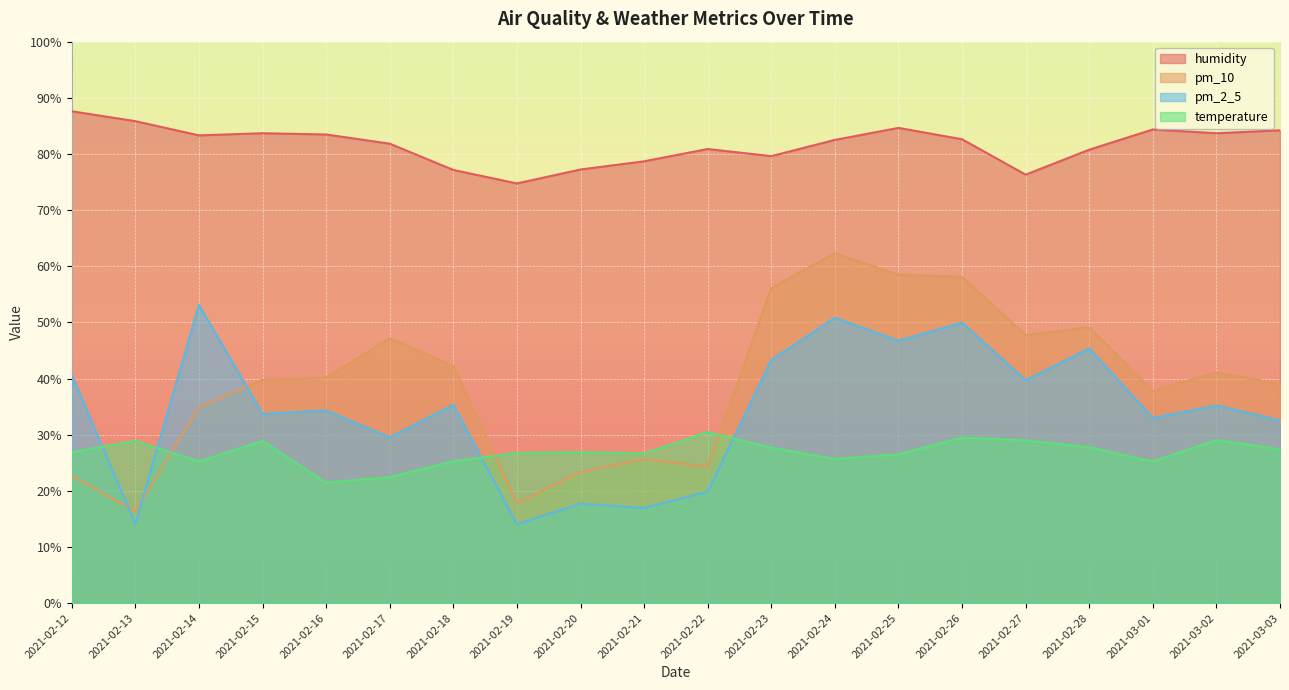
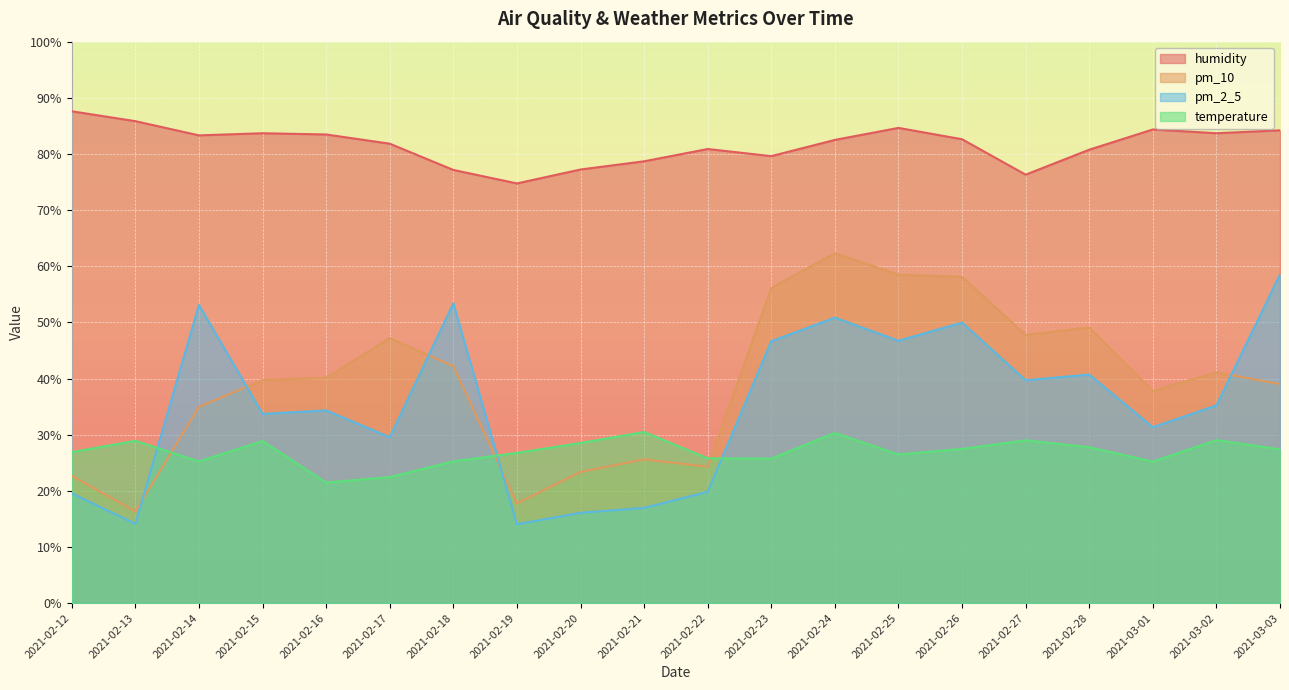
  {
    "pm_2_5": {
-     "2021-02-12": "41%",
+     "2021-02-12": "20%",
      "2021-02-13": "14%",
      "2021-02-14": "53%",
      "2021-02-15": "34%",
      "2021-02-16": "34%",
      "2021-02-17": "30%",
-     "2021-02-18": "35%",
+     "2021-02-18": "53%",
      "2021-02-19": "14%",
-     "2021-02-20": "18%",
+     "2021-02-20": "16%",
      "2021-02-21": "17%",
      "2021-02-22": "20%",
-     "2021-02-23": "43%",
+     "2021-02-23": "47%",
      "2021-02-24": "51%",
      "2021-02-25": "47%",
      "2021-02-26": "50%",
      "2021-02-27": "40%",
-     "2021-02-28": "45%",
-     "2021-03-01": "33%",
+     "2021-02-28": "41%",
+     "2021-03-01": "31%",
      "2021-03-02": "35%",
-     "2021-03-03": "33%"
+     "2021-03-03": "59%"
    },
    "temperature": {
      "2021-02-12": "27%",
      "2021-02-13": "29%",
      "2021-02-14": "25%",
      "2021-02-15": "29%",
      "2021-02-16": "21%",
      "2021-02-17": "22%",
      "2021-02-18": "25%",
      "2021-02-19": "27%",
-     "2021-02-20": "27%",
-     "2021-02-21": "27%",
-     "2021-02-22": "30%",
-     "2021-02-23": "28%",
-     "2021-02-24": "26%",
+     "2021-02-20": "29%",
+     "2021-02-21": "30%",
+     "2021-02-22": "26%",
+     "2021-02-23": "26%",
+     "2021-02-24": "30%",
      "2021-02-25": "26%",
-     "2021-02-26": "29%",
+     "2021-02-26": "27%",
      "2021-02-27": "29%",
      "2021-02-28": "28%",
      "2021-03-01": "25%",
      "2021-03-02": "29%",
      "2021-03-03": "27%"
    }
  }
